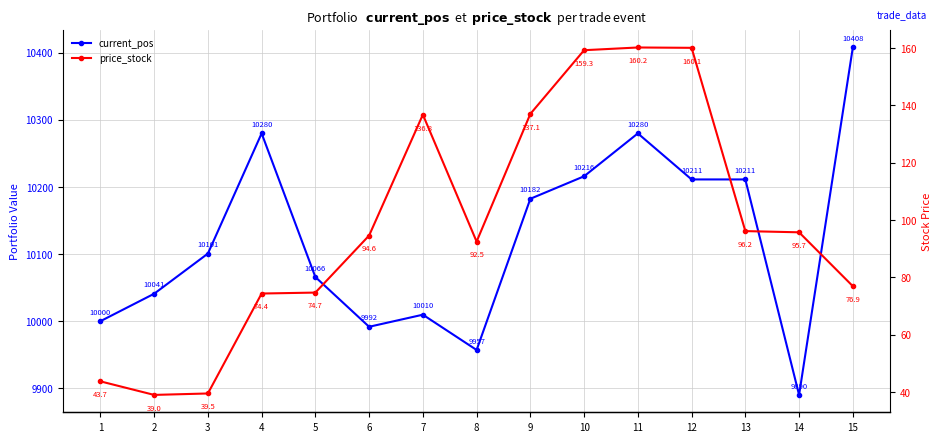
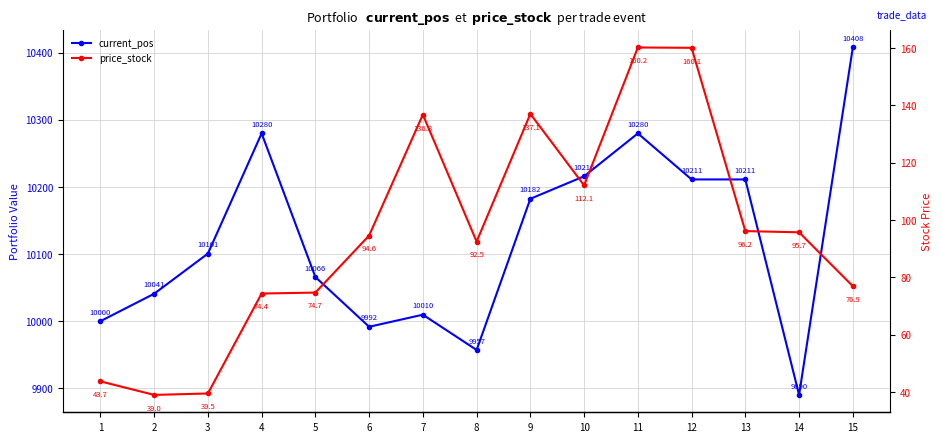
  {
    "current_pos": {
      "1": 10000,
      "2": 10041,
      "3": 10101,
      "4": 10280,
      "5": 10066,
      "6": 9992,
      "7": 10010,
      "8": 9957,
      "9": 10182,
      "10": 10216,
      "11": 10280,
      "12": 10211,
      "13": 10211,
      "14": 9890,
      "15": 10408
    },
    "price_stock": {
      "1": 43.7,
      "2": 39.0,
      "3": 39.5,
      "4": 74.4,
      "5": 74.7,
      "6": 94.6,
      "7": 136.8,
      "8": 92.5,
      "9": 137.1,
-     "10": 159.3,
+     "10": 112.1,
      "11": 160.2,
      "12": 160.1,
      "13": 96.2,
      "14": 95.7,
      "15": 76.9
    }
  }
